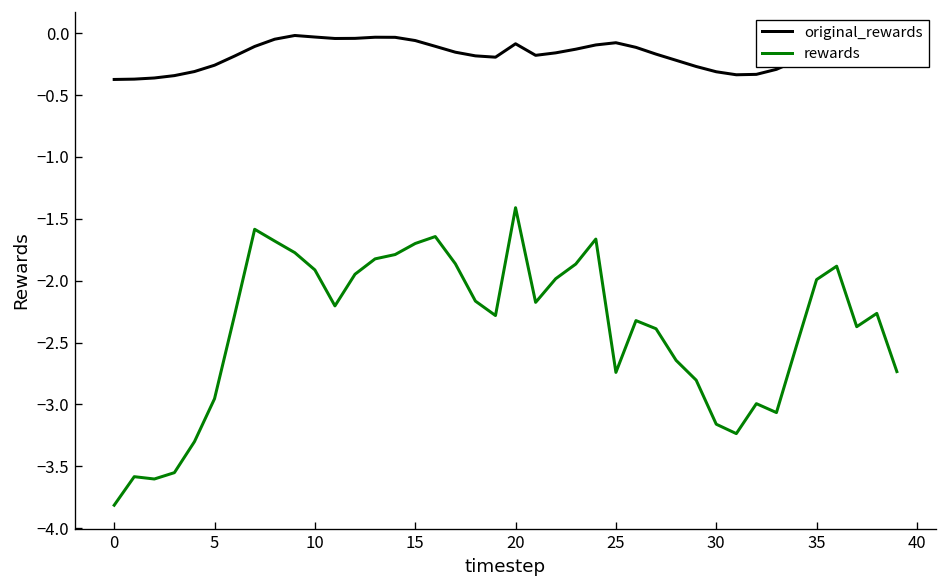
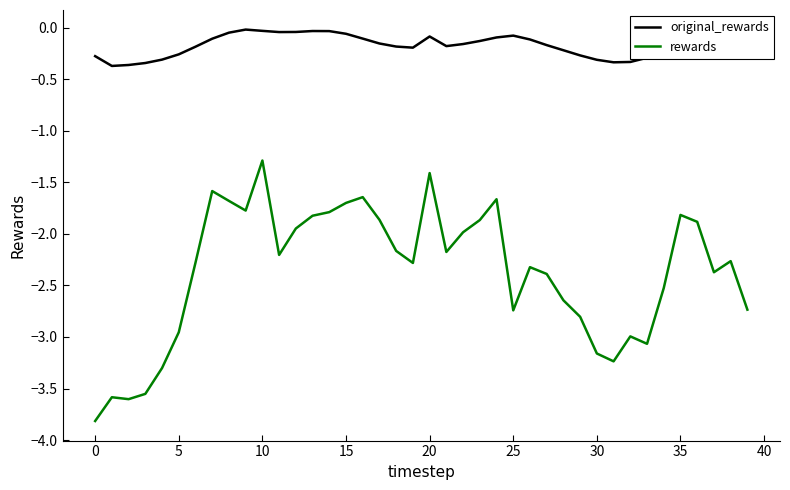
  {
    "original_rewards": {
-     "0": -0.37,
+     "0": -0.28,
      "5": -0.26,
      "10": -0.03,
      "15": -0.06,
      "20": -0.09,
      "25": -0.08,
      "30": -0.31
    },
    "rewards": {
      "0": -3.81,
      "5": -2.95,
-     "10": -1.91,
+     "10": -1.29,
      "15": -1.70,
      "20": -1.41,
      "25": -2.74,
      "30": -3.16,
-     "35": -1.99
+     "35": -1.82
    }
  }
